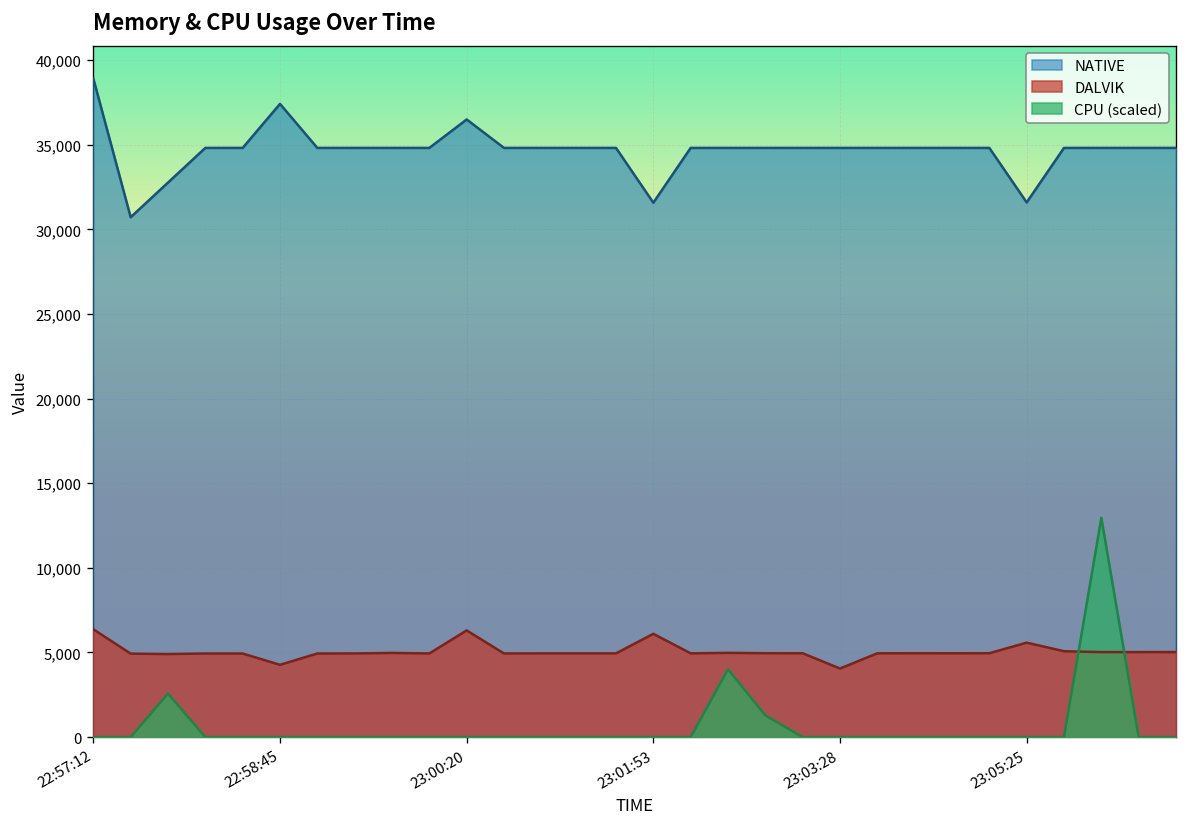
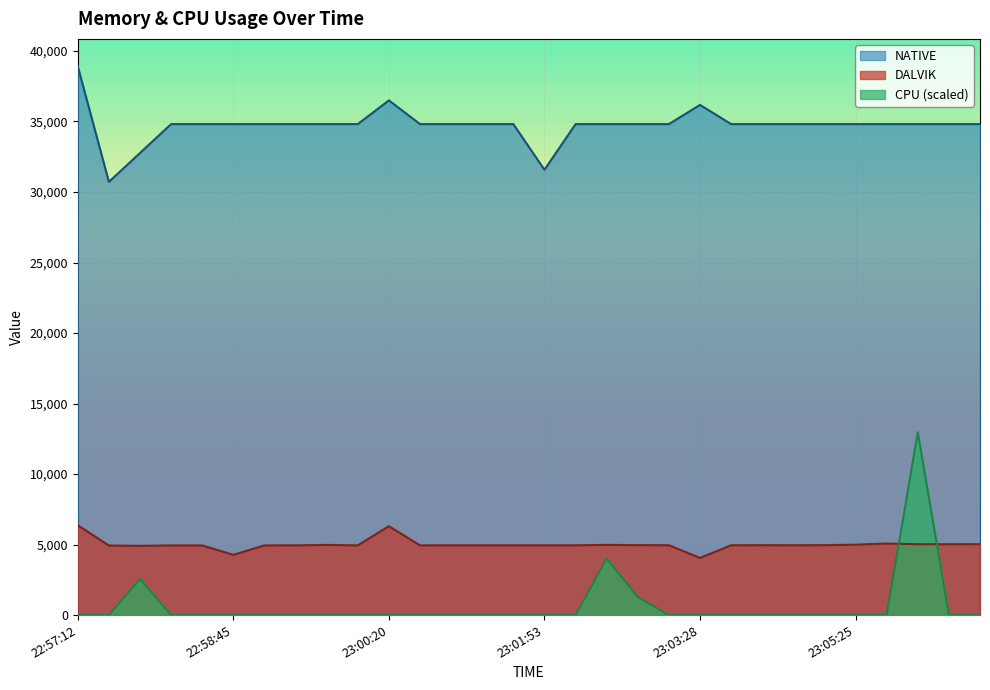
  {
    "NATIVE": {
      "22:57:12": "38,900",
-     "22:58:45": "37,400",
+     "22:58:45": "34,800",
      "23:00:20": "36,500",
      "23:01:53": "31,600",
-     "23:03:28": "34,800",
-     "23:05:25": "31,600"
+     "23:03:28": "36,200",
+     "23:05:25": "34,800"
    },
    "DALVIK": {
      "22:57:12": "6,400",
      "22:58:45": "4,300",
      "23:00:20": "6,300",
-     "23:01:53": "6,100",
+     "23:01:53": "4,900",
      "23:03:28": "4,100",
-     "23:05:25": "5,600"
+     "23:05:25": "5,000"
    },
    "CPU (scaled)": {
      "22:57:12": "0",
      "22:58:45": "0",
      "23:00:20": "0",
      "23:01:53": "0",
      "23:03:28": "0",
      "23:05:25": "0"
    }
  }
